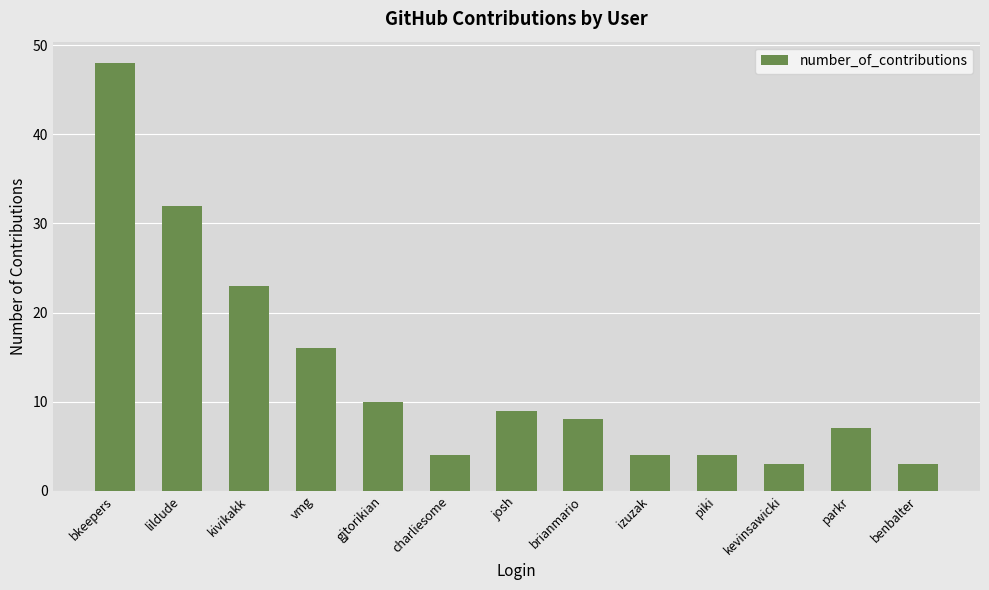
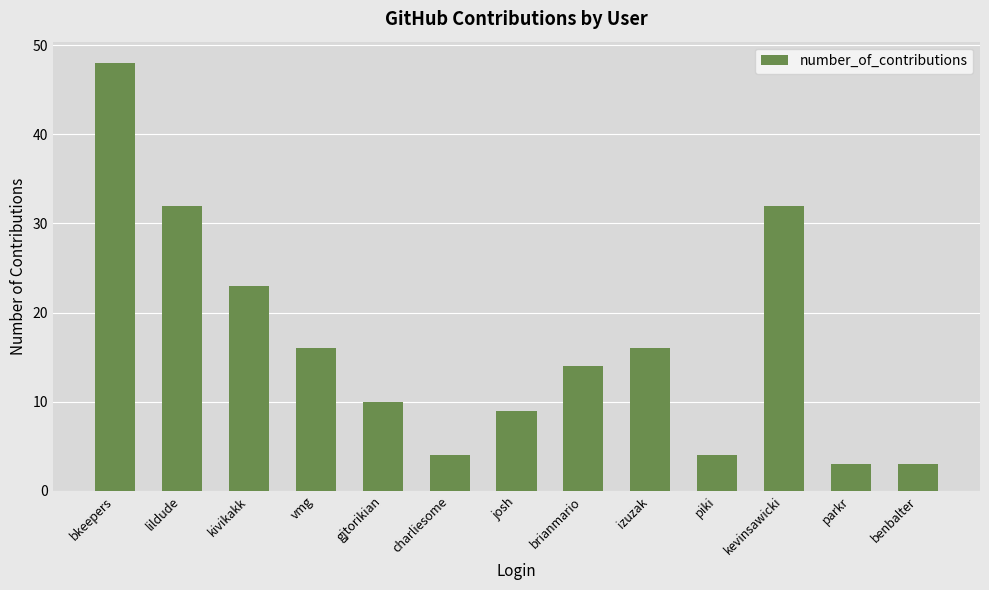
  {
    "bkeepers": 48,
    "lildude": 32,
    "kivikakk": 23,
    "vmg": 16,
    "gjtorikian": 10,
    "charliesome": 4,
    "josh": 9,
-   "brianmario": 8,
-   "izuzak": 4,
+   "brianmario": 14,
+   "izuzak": 16,
    "piki": 4,
-   "kevinsawicki": 3,
-   "parkr": 7,
+   "kevinsawicki": 32,
+   "parkr": 3,
    "benbalter": 3
  }
